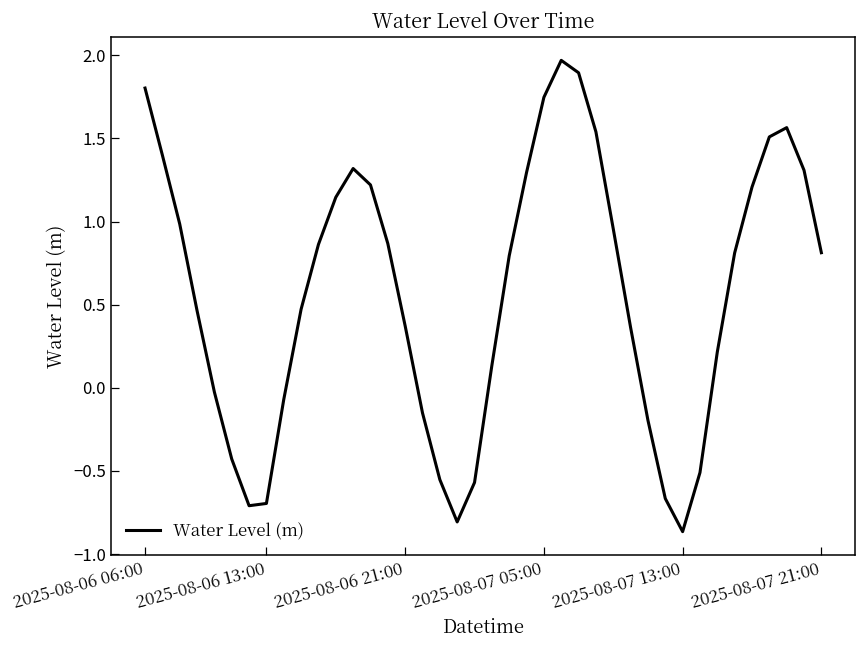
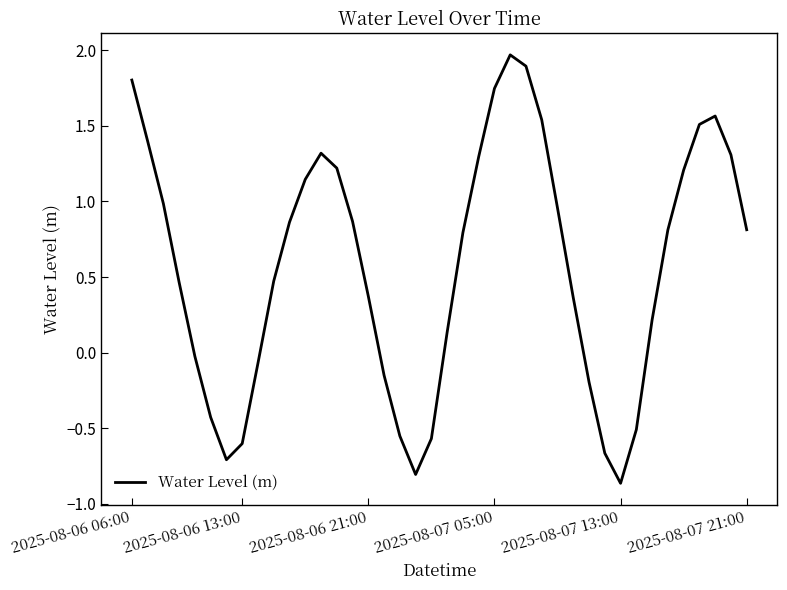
  {
    "2025-08-06 06:00": 1.80,
-   "2025-08-06 13:00": -0.70,
+   "2025-08-06 13:00": -0.60,
    "2025-08-06 21:00": 0.37,
    "2025-08-07 05:00": 1.75,
    "2025-08-07 13:00": -0.86,
    "2025-08-07 21:00": 0.81
  }
